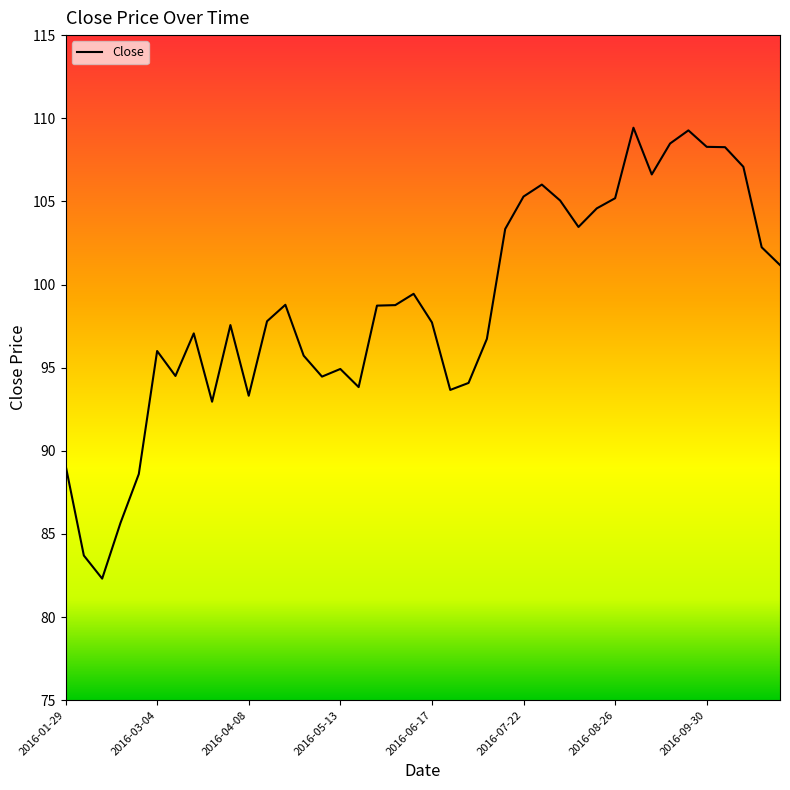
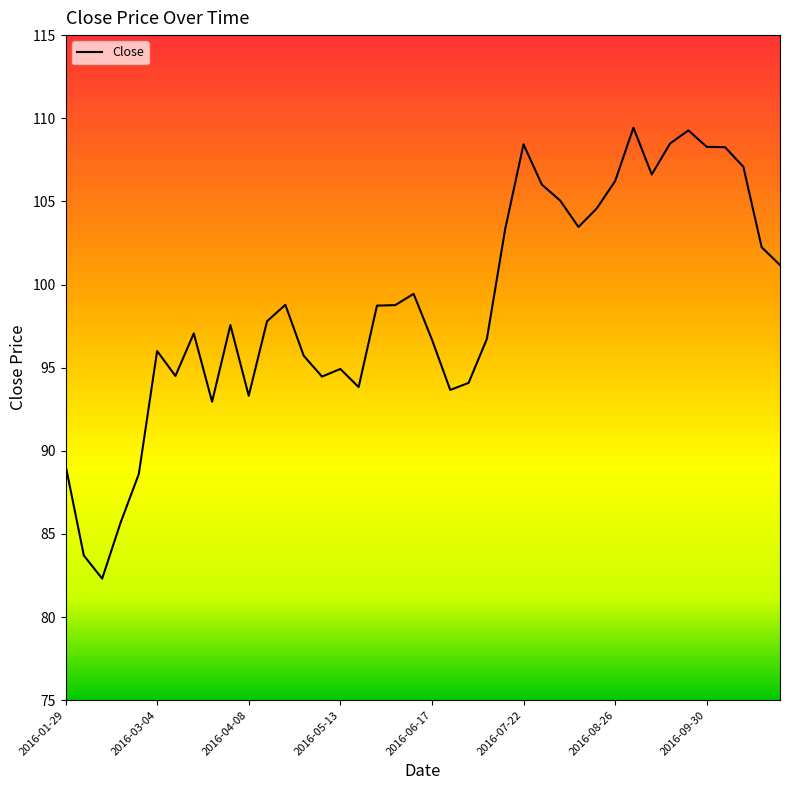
  {
    "2016-01-29": 89.1,
    "2016-03-04": 96.0,
    "2016-04-08": 93.3,
    "2016-05-13": 94.9,
-   "2016-06-17": 97.7,
-   "2016-07-22": 105.3,
-   "2016-08-26": 105.2,
+   "2016-06-17": 96.7,
+   "2016-07-22": 108.4,
+   "2016-08-26": 106.2,
    "2016-09-30": 108.3
  }
